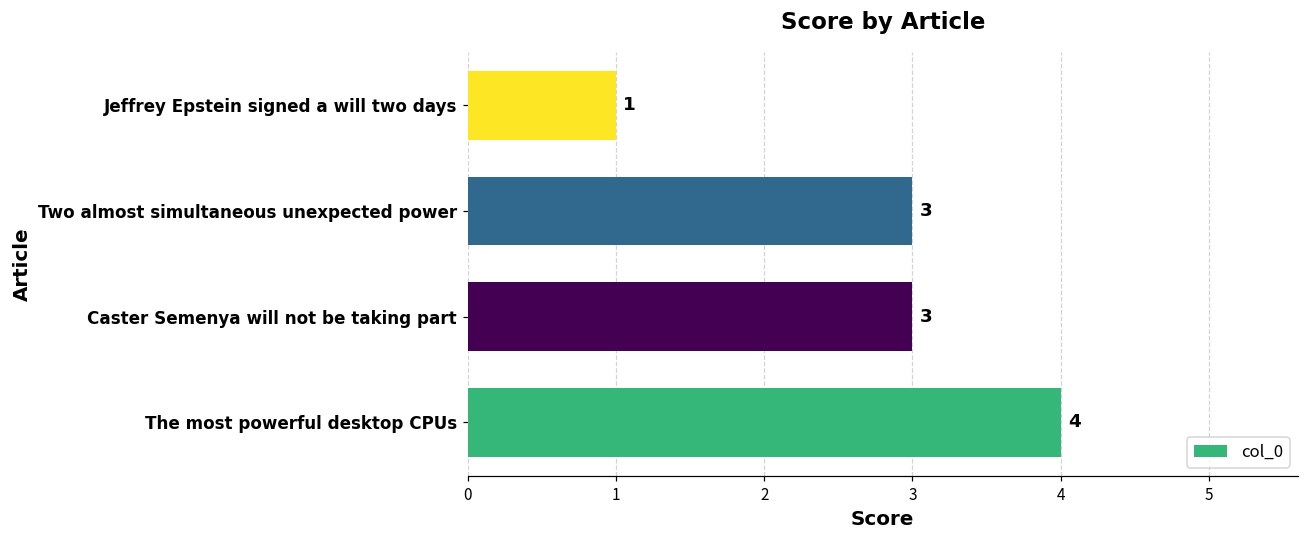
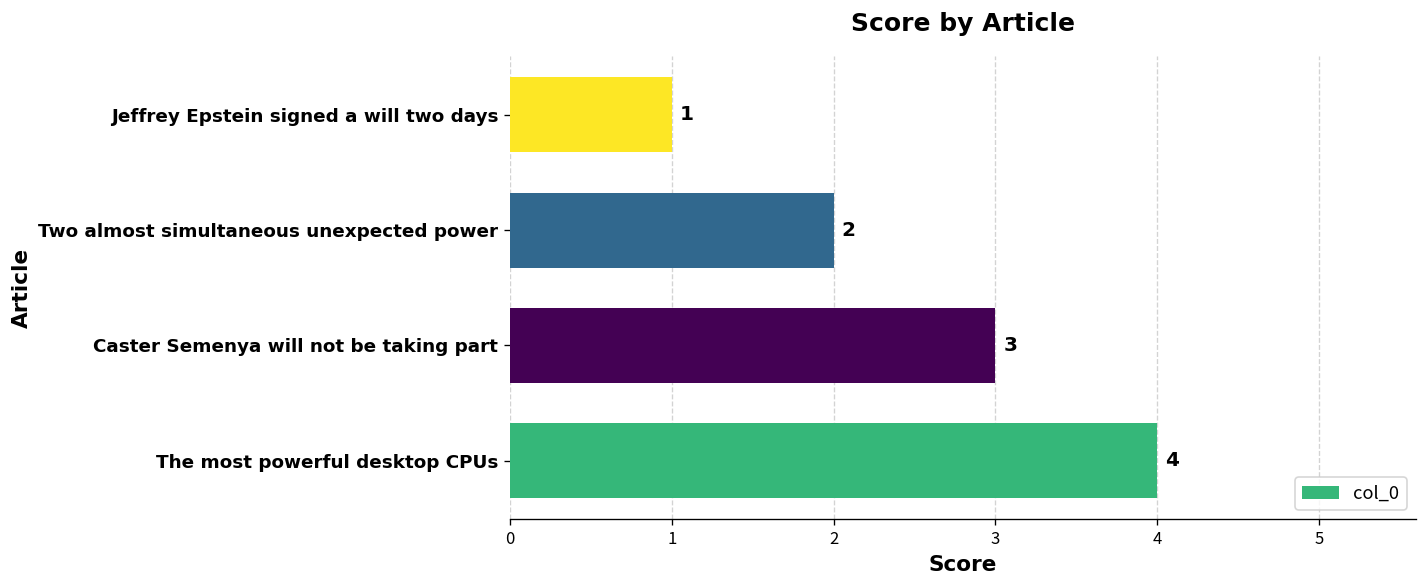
  {
    "Jeffrey Epstein signed a will two days": 1,
-   "Two almost simultaneous unexpected power": 3,
+   "Two almost simultaneous unexpected power": 2,
    "Caster Semenya will not be taking part": 3,
    "The most powerful desktop CPUs": 4
  }
